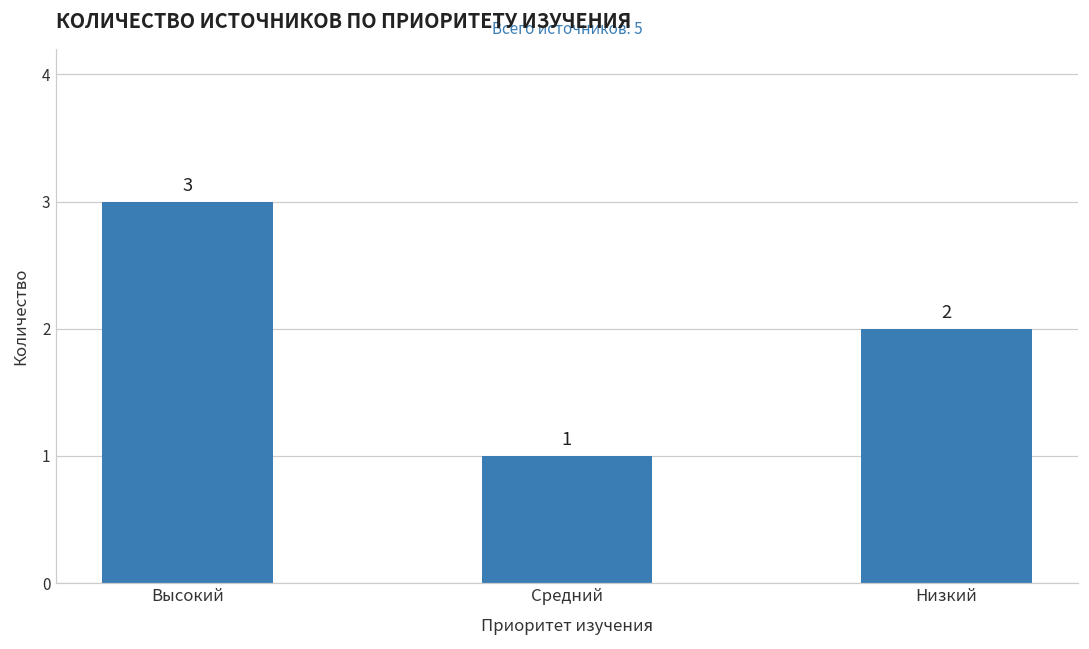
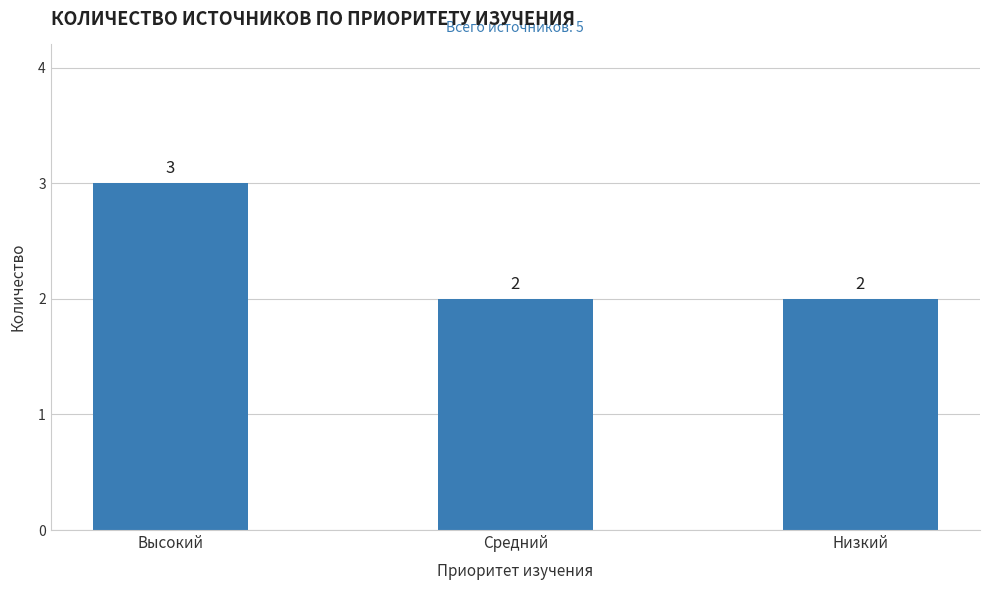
  {
    "Высокий": 3,
-   "Средний": 1,
+   "Средний": 2,
    "Низкий": 2
  }
